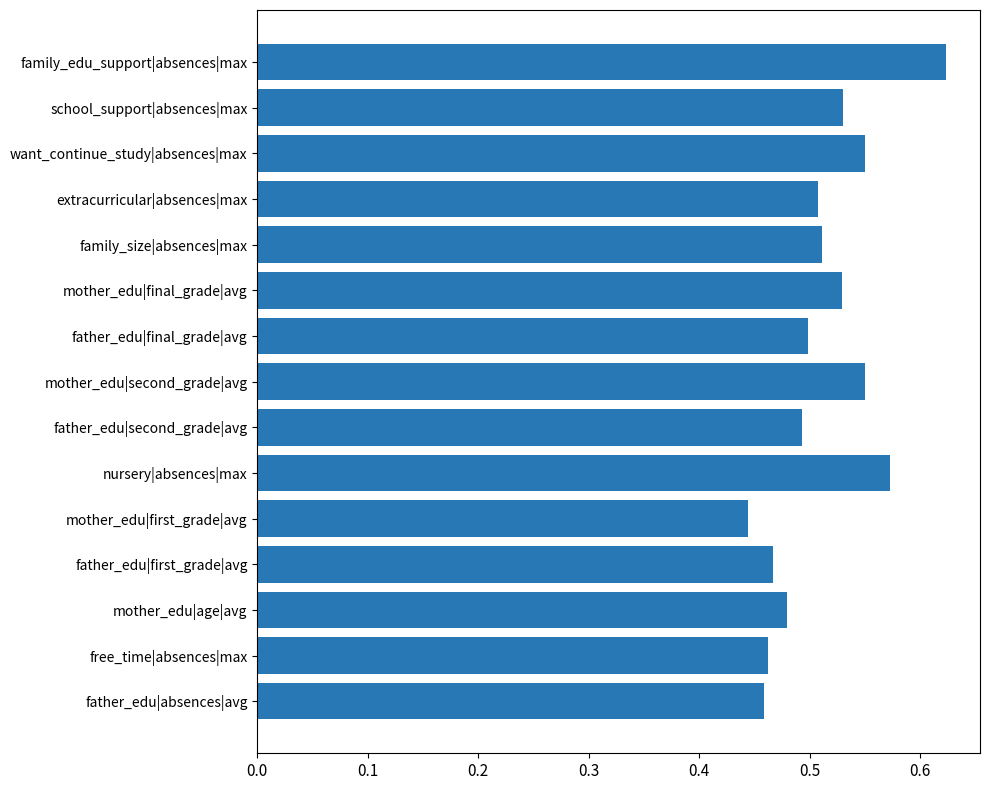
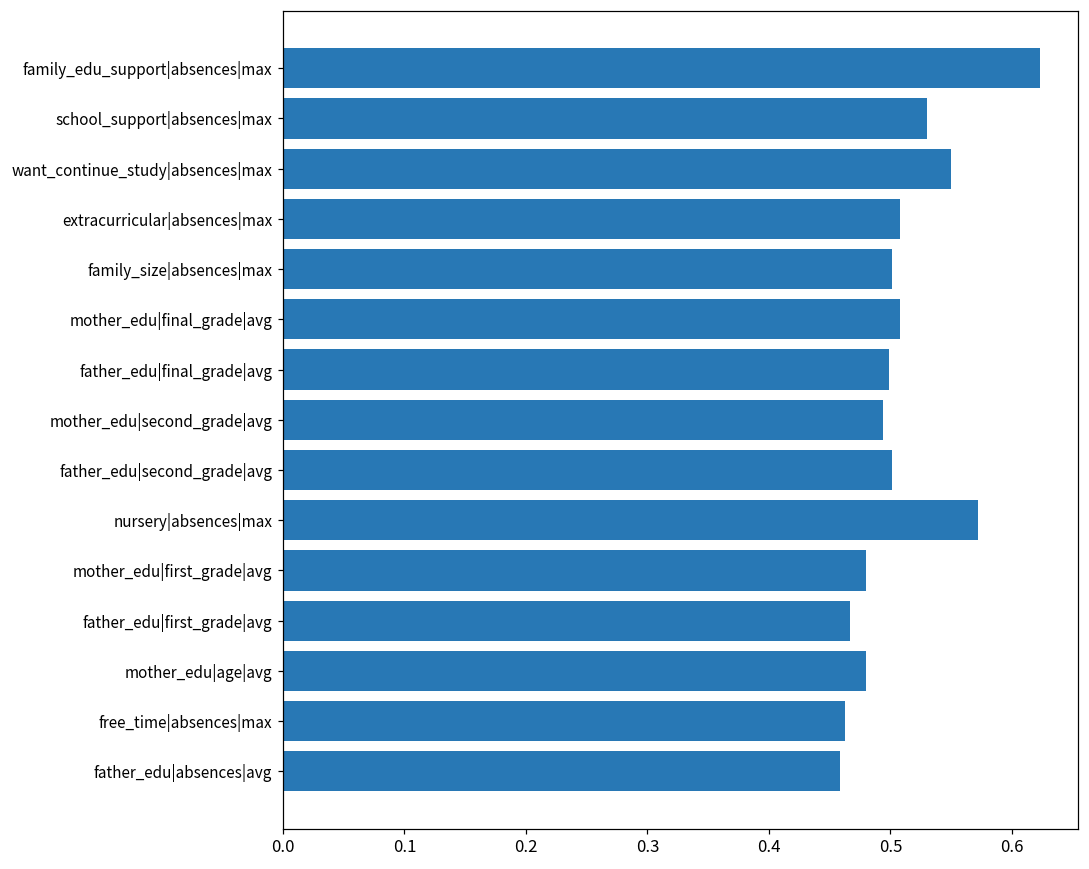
  {
    "family_edu_support|absences|max": 0.623,
    "school_support|absences|max": 0.530,
    "want_continue_study|absences|max": 0.550,
    "extracurricular|absences|max": 0.508,
-   "family_size|absences|max": 0.511,
-   "mother_edu|final_grade|avg": 0.529,
+   "family_size|absences|max": 0.501,
+   "mother_edu|final_grade|avg": 0.508,
    "father_edu|final_grade|avg": 0.498,
-   "mother_edu|second_grade|avg": 0.550,
-   "father_edu|second_grade|avg": 0.493,
+   "mother_edu|second_grade|avg": 0.494,
+   "father_edu|second_grade|avg": 0.501,
    "nursery|absences|max": 0.572,
-   "mother_edu|first_grade|avg": 0.444,
+   "mother_edu|first_grade|avg": 0.480,
    "father_edu|first_grade|avg": 0.466,
    "mother_edu|age|avg": 0.479,
    "free_time|absences|max": 0.463,
    "father_edu|absences|avg": 0.458
  }
